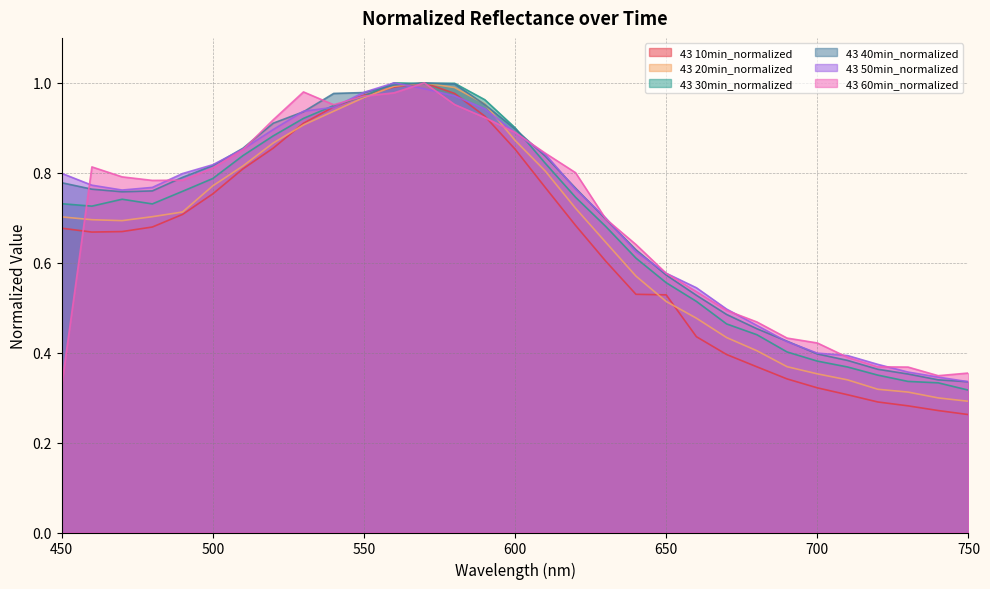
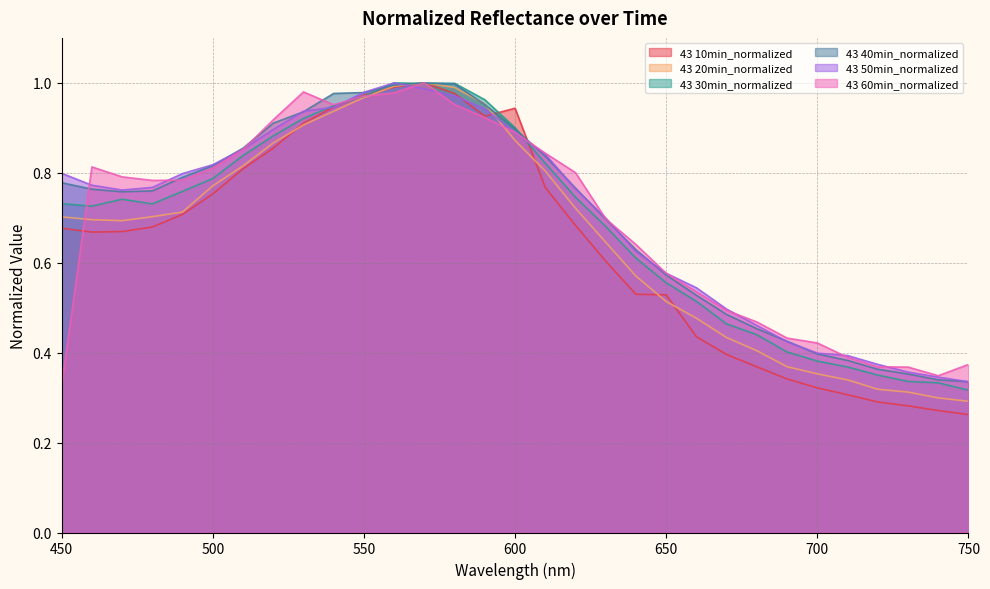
  {
    "43 10min_normalized": {
      "450": 0.68,
      "500": 0.75,
-     "600": 0.85,
+     "600": 0.94,
      "650": 0.53,
      "700": 0.32,
      "750": 0.26
    },
    "43 20min_normalized": {
      "450": 0.70,
      "500": 0.77,
      "600": 0.87,
      "650": 0.51,
      "700": 0.35,
      "750": 0.29
    },
    "43 50min_normalized": {
      "450": 0.80
    },
    "43 60min_normalized": {
      "450": 0.33,
      "700": 0.42,
-     "750": 0.35
+     "750": 0.37
    }
  }
